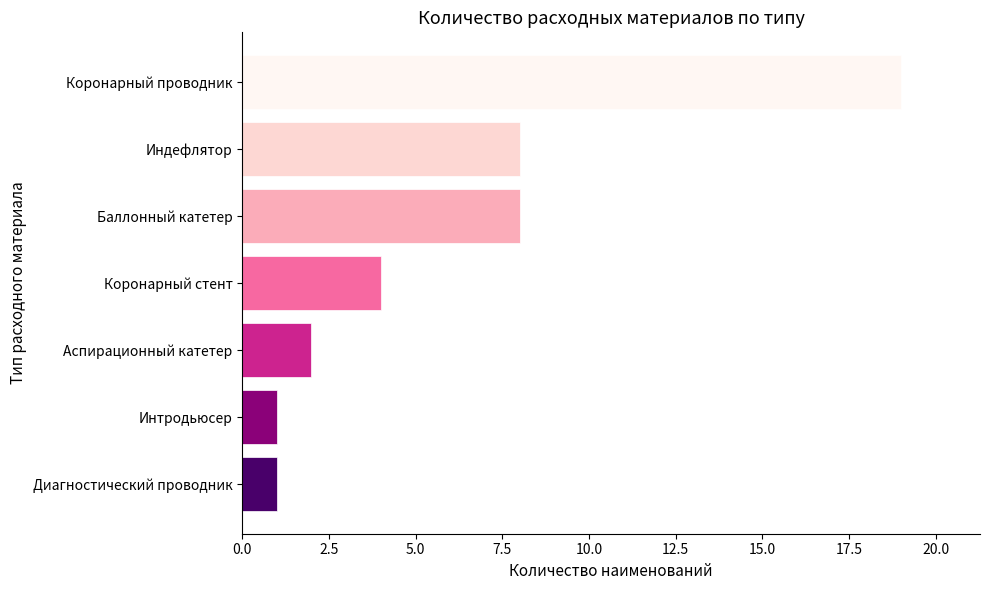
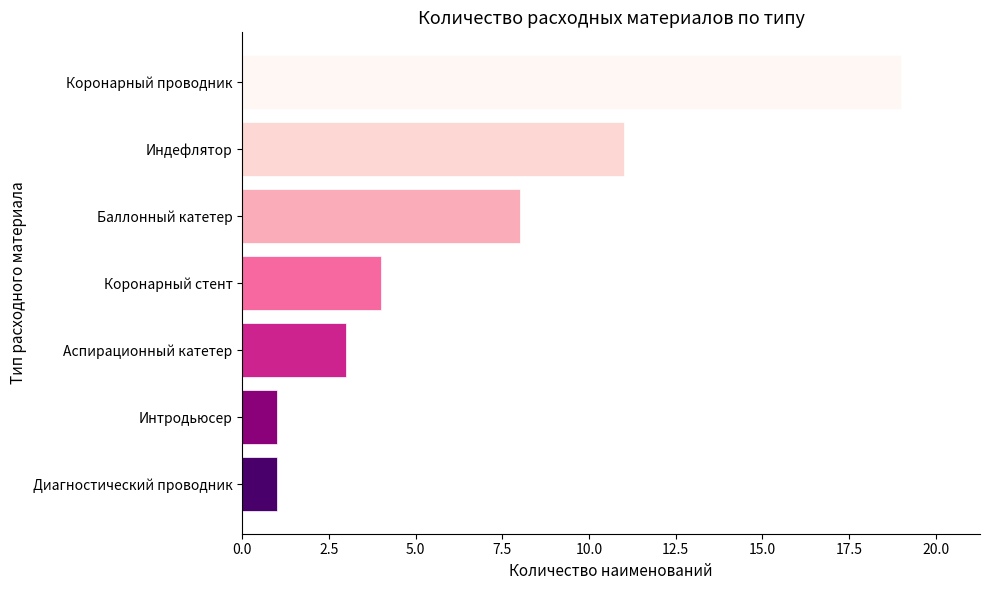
  {
    "Коронарный проводник": 19,
-   "Индефлятор": 8,
+   "Индефлятор": 11,
    "Баллонный катетер": 8,
    "Коронарный стент": 4,
-   "Аспирационный катетер": 2,
+   "Аспирационный катетер": 3,
    "Интродьюсер": 1,
    "Диагностический проводник": 1
  }
